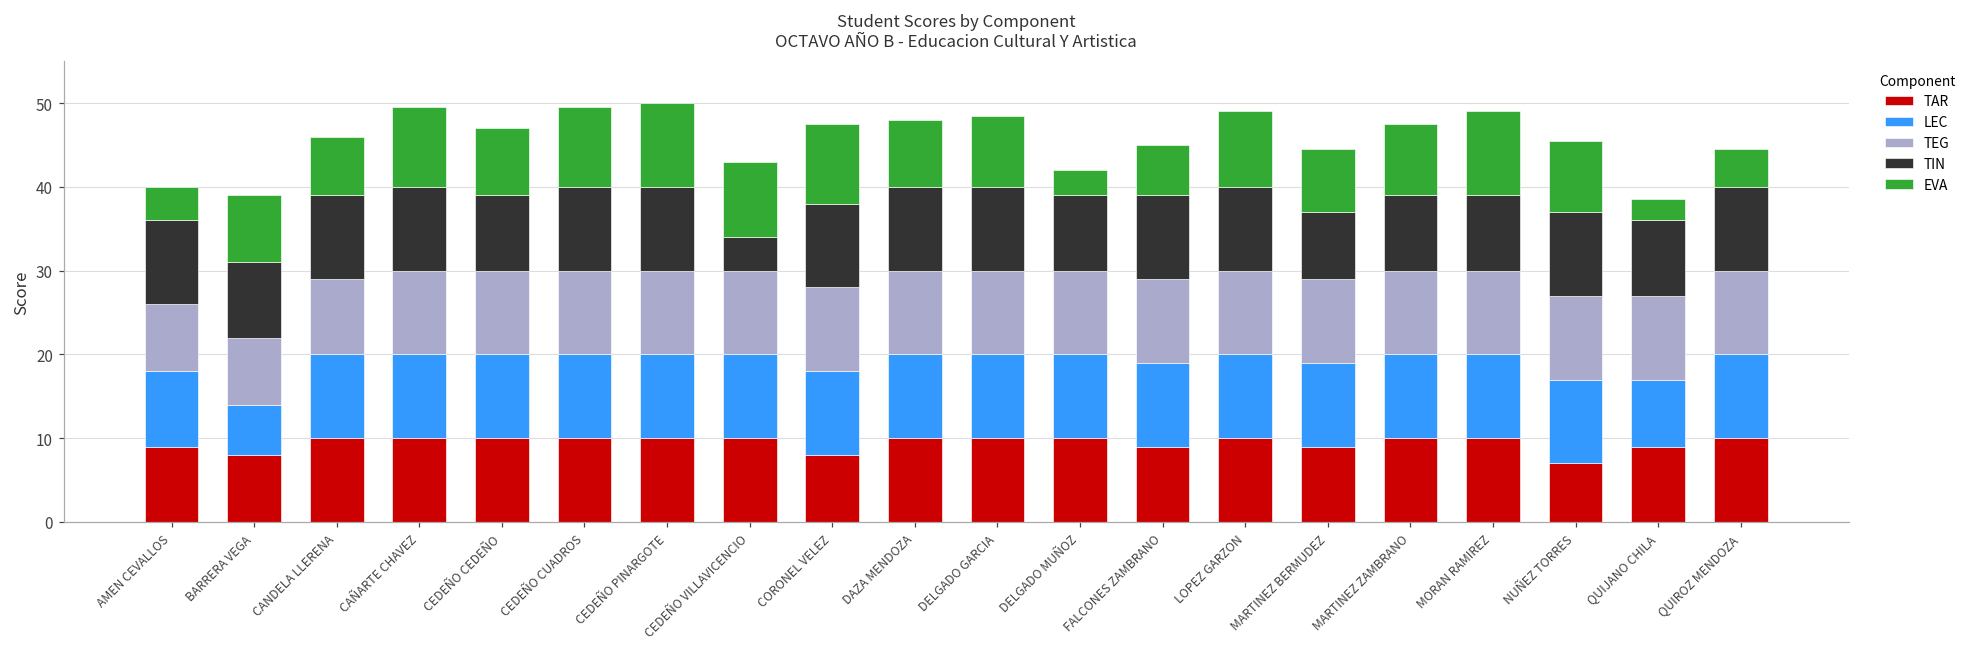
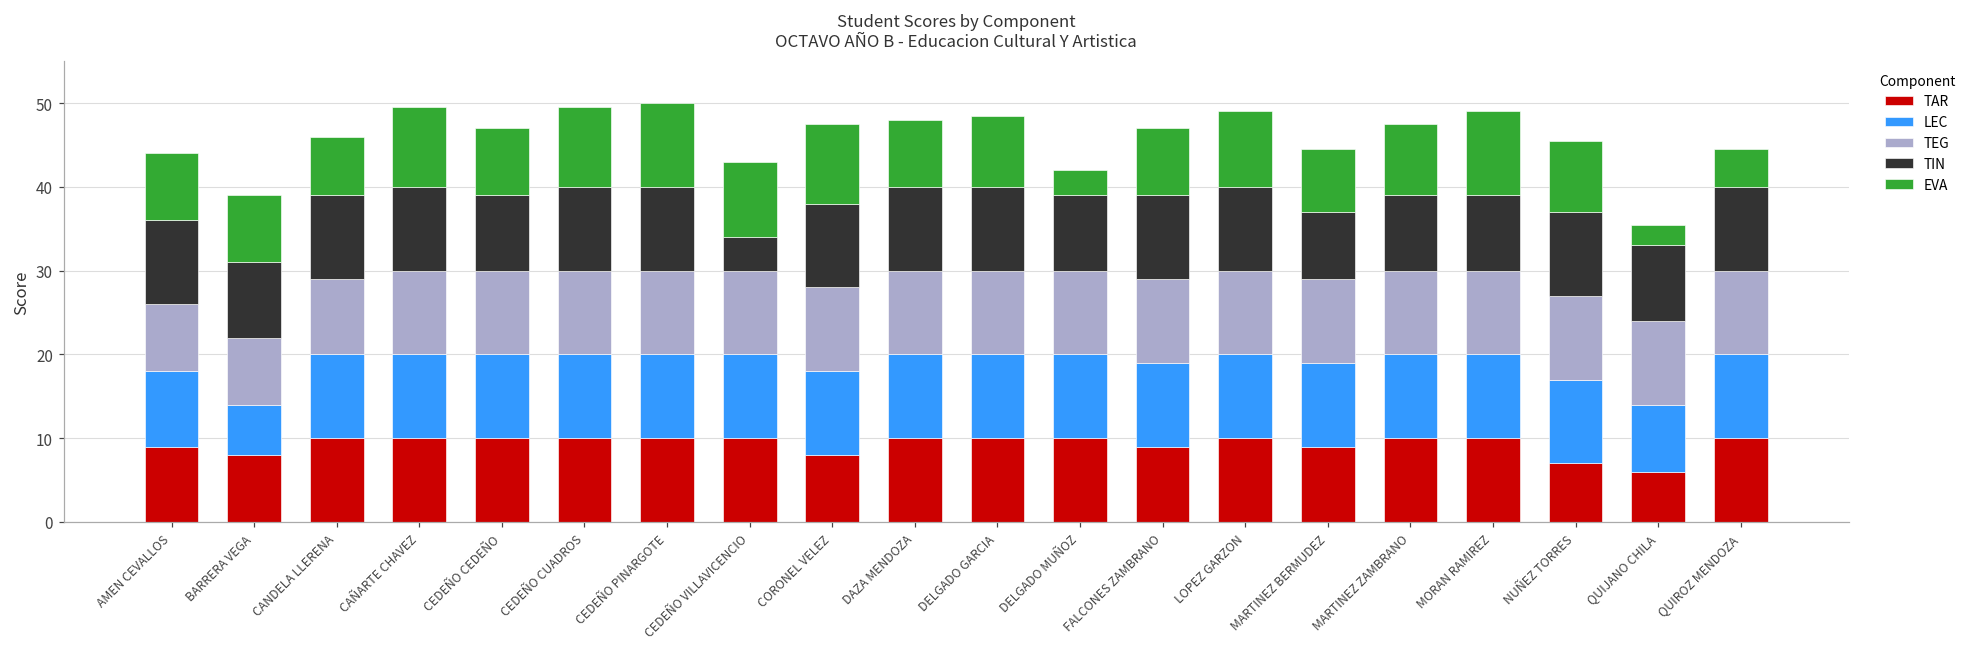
  {
    "TAR": {
      "AMEN CEVALLOS": 9,
      "BARRERA VEGA": 8,
      "CANDELA LLERENA": 10,
      "CAÑARTE CHAVEZ": 10,
      "CEDEÑO CEDEÑO": 10,
      "CEDEÑO CUADROS": 10,
      "CEDEÑO PINARGOTE": 10,
      "CEDEÑO VILLAVICENCIO": 10,
      "CORONEL VELEZ": 8,
      "DAZA MENDOZA": 10,
      "DELGADO GARCIA": 10,
      "DELGADO MUÑOZ": 10,
      "FALCONES ZAMBRANO": 9,
      "LOPEZ GARZON": 10,
      "MARTINEZ BERMUDEZ": 9,
      "MARTINEZ ZAMBRANO": 10,
      "MORAN RAMIREZ": 10,
      "NUÑEZ TORRES": 7,
-     "QUIJANO CHILA": 9,
+     "QUIJANO CHILA": 6,
      "QUIROZ MENDOZA": 10
    },
    "LEC": {
      "AMEN CEVALLOS": 9,
      "BARRERA VEGA": 6,
      "CANDELA LLERENA": 10,
      "CAÑARTE CHAVEZ": 10,
      "CEDEÑO CEDEÑO": 10,
      "CEDEÑO CUADROS": 10,
      "CEDEÑO PINARGOTE": 10,
      "CEDEÑO VILLAVICENCIO": 10,
      "CORONEL VELEZ": 10,
      "DAZA MENDOZA": 10,
      "DELGADO GARCIA": 10,
      "DELGADO MUÑOZ": 10,
      "FALCONES ZAMBRANO": 10,
      "LOPEZ GARZON": 10,
      "MARTINEZ BERMUDEZ": 10,
      "MARTINEZ ZAMBRANO": 10,
      "MORAN RAMIREZ": 10,
      "NUÑEZ TORRES": 10,
      "QUIJANO CHILA": 8,
      "QUIROZ MENDOZA": 10
    },
    "TEG": {
      "AMEN CEVALLOS": 8,
      "BARRERA VEGA": 8,
      "CANDELA LLERENA": 9,
      "CAÑARTE CHAVEZ": 10,
      "CEDEÑO CEDEÑO": 10,
      "CEDEÑO CUADROS": 10,
      "CEDEÑO PINARGOTE": 10,
      "CEDEÑO VILLAVICENCIO": 10,
      "CORONEL VELEZ": 10,
      "DAZA MENDOZA": 10,
      "DELGADO GARCIA": 10,
      "DELGADO MUÑOZ": 10,
      "FALCONES ZAMBRANO": 10,
      "LOPEZ GARZON": 10,
      "MARTINEZ BERMUDEZ": 10,
      "MARTINEZ ZAMBRANO": 10,
      "MORAN RAMIREZ": 10,
      "NUÑEZ TORRES": 10,
      "QUIJANO CHILA": 10,
      "QUIROZ MENDOZA": 10
    },
    "TIN": {
      "AMEN CEVALLOS": 10,
      "BARRERA VEGA": 9,
      "CANDELA LLERENA": 10,
      "CAÑARTE CHAVEZ": 10,
      "CEDEÑO CEDEÑO": 9,
      "CEDEÑO CUADROS": 10,
      "CEDEÑO PINARGOTE": 10,
      "CEDEÑO VILLAVICENCIO": 4,
      "CORONEL VELEZ": 10,
      "DAZA MENDOZA": 10,
      "DELGADO GARCIA": 10,
      "DELGADO MUÑOZ": 9,
      "FALCONES ZAMBRANO": 10,
      "LOPEZ GARZON": 10,
      "MARTINEZ BERMUDEZ": 8,
      "MARTINEZ ZAMBRANO": 9,
      "MORAN RAMIREZ": 9,
      "NUÑEZ TORRES": 10,
      "QUIJANO CHILA": 9,
      "QUIROZ MENDOZA": 10
    },
    "EVA": {
-     "AMEN CEVALLOS": 4,
+     "AMEN CEVALLOS": 8,
      "BARRERA VEGA": 8,
      "CANDELA LLERENA": 7,
      "CAÑARTE CHAVEZ": 10,
      "CEDEÑO CEDEÑO": 8,
      "CEDEÑO CUADROS": 10,
      "CEDEÑO PINARGOTE": 10,
      "CEDEÑO VILLAVICENCIO": 9,
      "CORONEL VELEZ": 10,
      "DAZA MENDOZA": 8,
      "DELGADO GARCIA": 9,
      "DELGADO MUÑOZ": 3,
-     "FALCONES ZAMBRANO": 6,
+     "FALCONES ZAMBRANO": 8,
      "LOPEZ GARZON": 9,
      "MARTINEZ BERMUDEZ": 8,
      "MARTINEZ ZAMBRANO": 9,
      "MORAN RAMIREZ": 10,
      "NUÑEZ TORRES": 9,
      "QUIJANO CHILA": 3,
      "QUIROZ MENDOZA": 5
    }
  }
